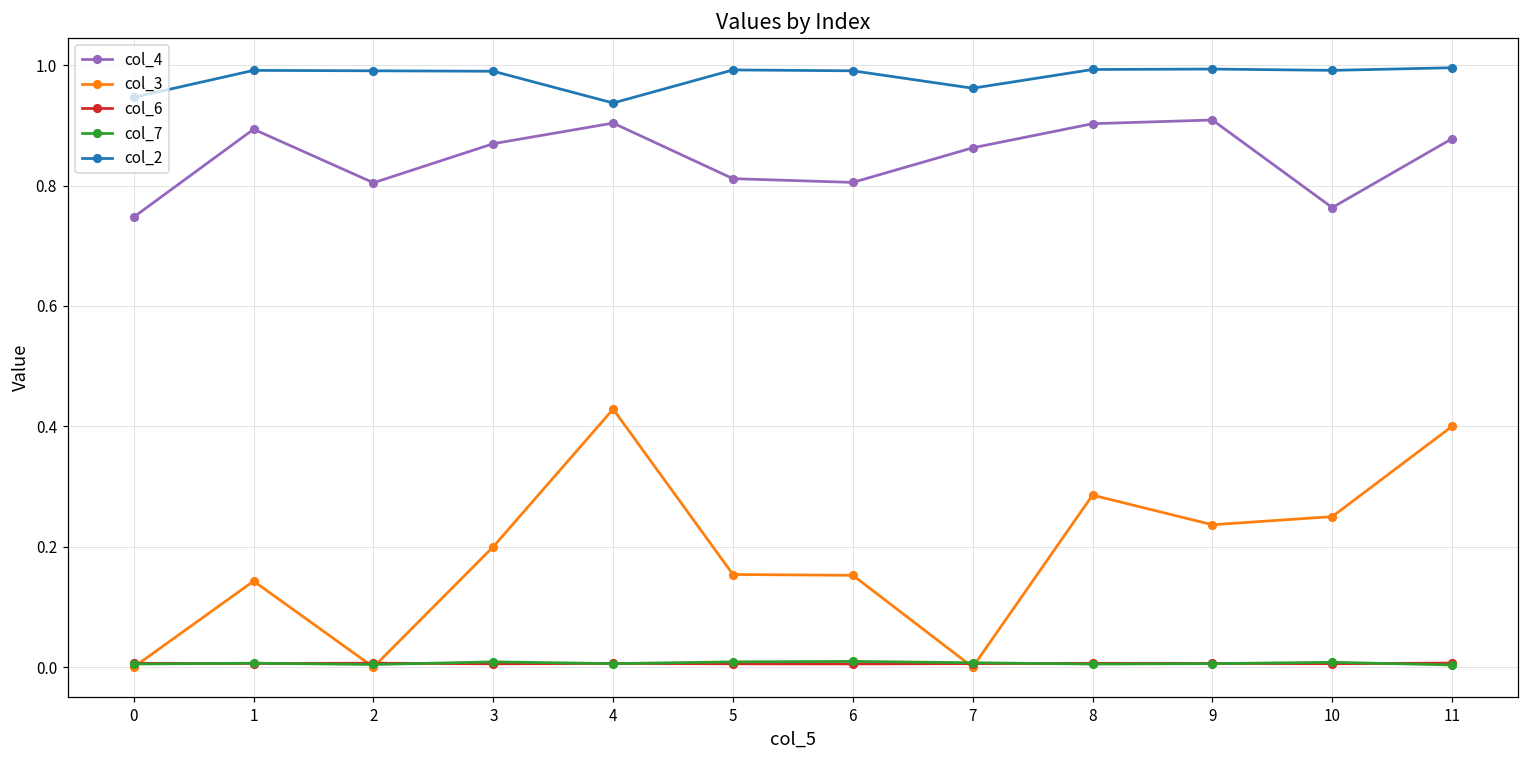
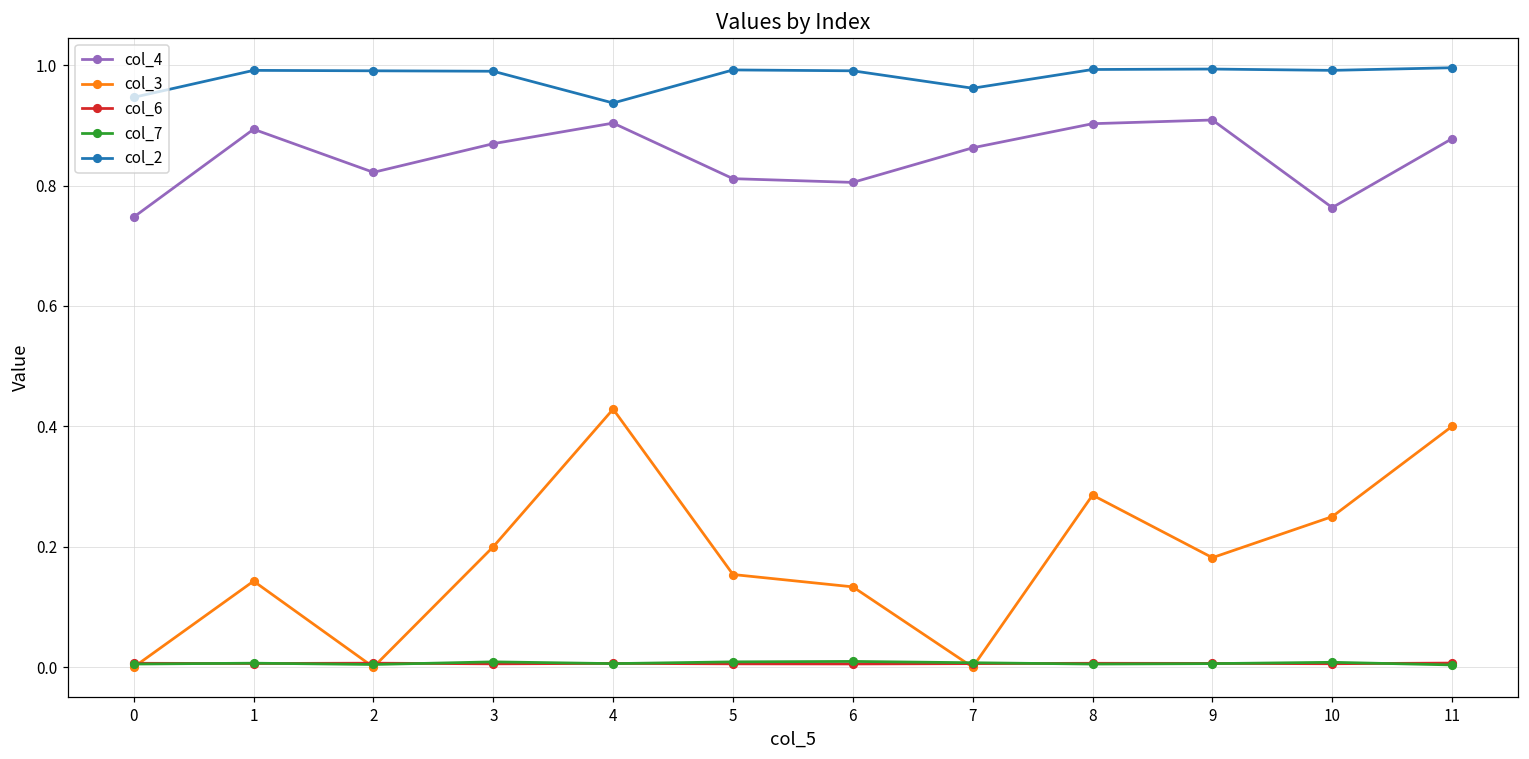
  {
    "col_4": {
      "0": 0.75,
      "1": 0.89,
-     "2": 0.80,
+     "2": 0.82,
      "3": 0.87,
      "4": 0.90,
      "5": 0.81,
      "6": 0.81,
      "7": 0.86,
      "8": 0.90,
      "9": 0.91,
      "10": 0.76,
      "11": 0.88
    },
    "col_3": {
      "0": 0.00,
      "1": 0.14,
      "3": 0.20,
      "4": 0.43,
      "5": 0.15,
-     "6": 0.15,
+     "6": 0.13,
      "7": 0.00,
      "8": 0.29,
-     "9": 0.24,
+     "9": 0.18,
      "10": 0.25,
      "11": 0.40
    },
    "col_2": {
      "1": 0.99,
      "2": 0.99,
      "3": 0.99,
      "4": 0.94,
      "5": 0.99,
      "6": 0.99,
      "7": 0.96,
      "8": 0.99,
      "9": 0.99,
      "10": 0.99,
      "11": 1.00
    }
  }
